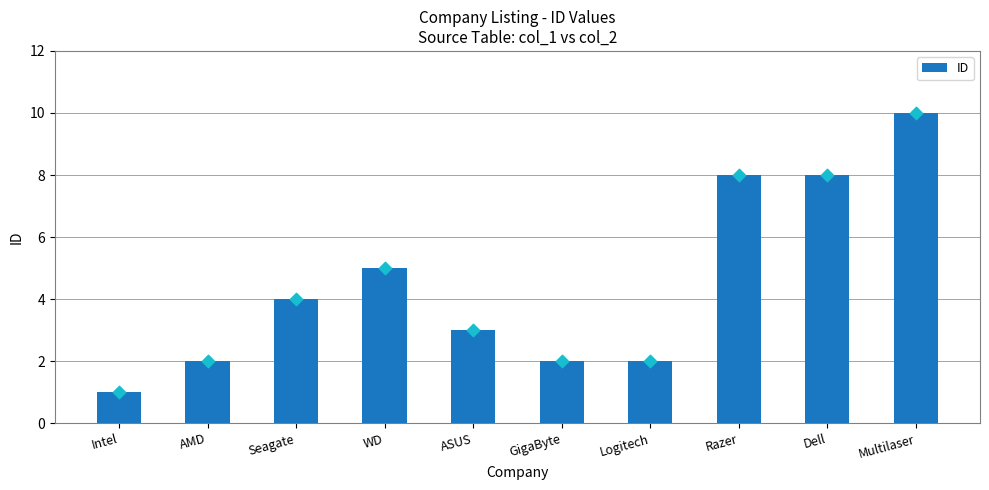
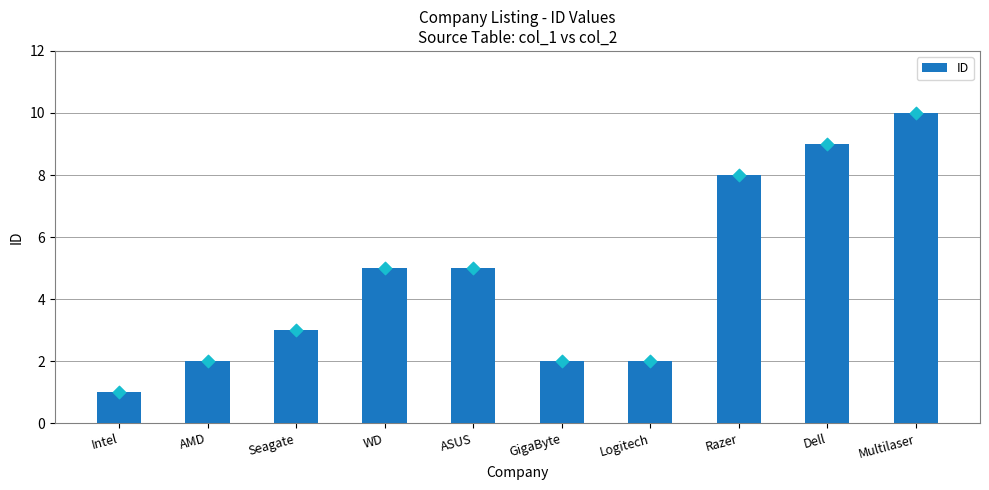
  {
    "ID": {
      "Intel": 1,
      "AMD": 2,
-     "Seagate": 4,
+     "Seagate": 3,
      "WD": 5,
-     "ASUS": 3,
+     "ASUS": 5,
      "GigaByte": 2,
      "Logitech": 2,
      "Razer": 8,
-     "Dell": 8,
+     "Dell": 9,
      "Multilaser": 10
    }
  }
